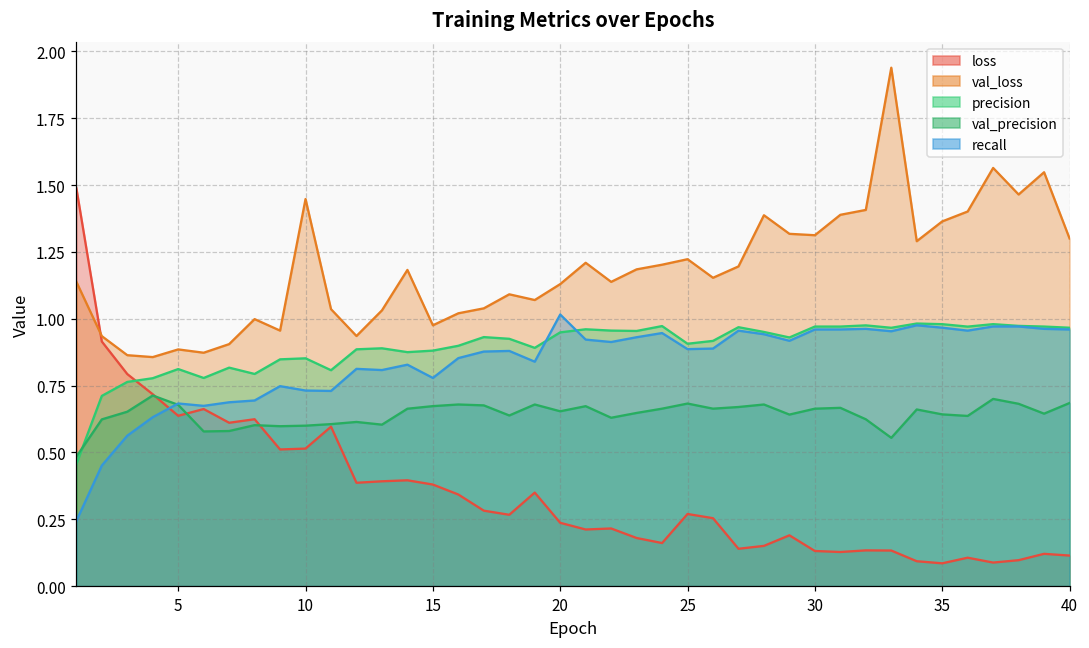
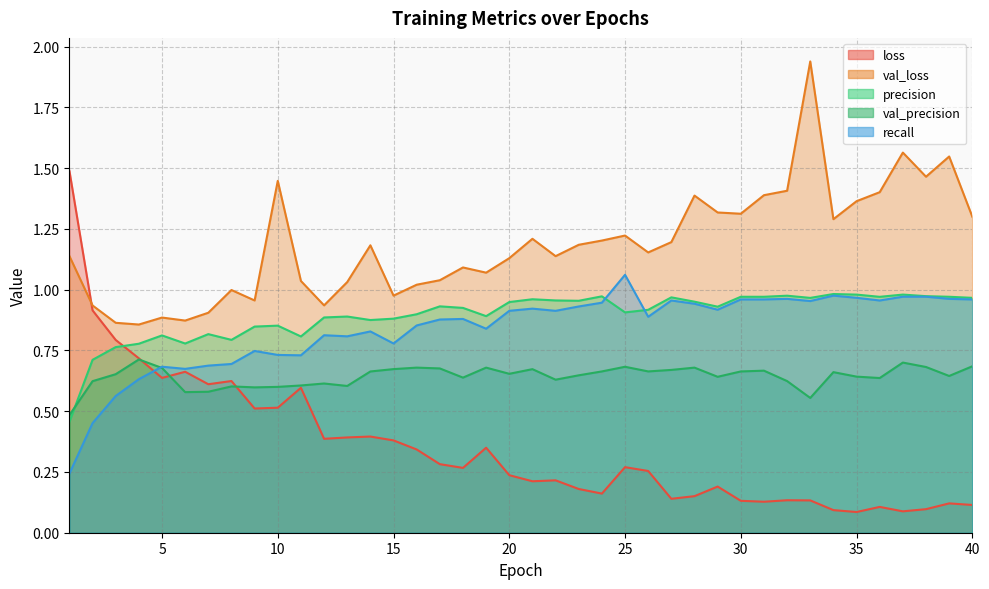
  {
    "recall": {
      "10": 0.73,
      "15": 0.78,
-     "20": 1.02,
-     "25": 0.89,
+     "20": 0.91,
+     "25": 1.06,
      "30": 0.96,
      "35": 0.97
    }
  }
